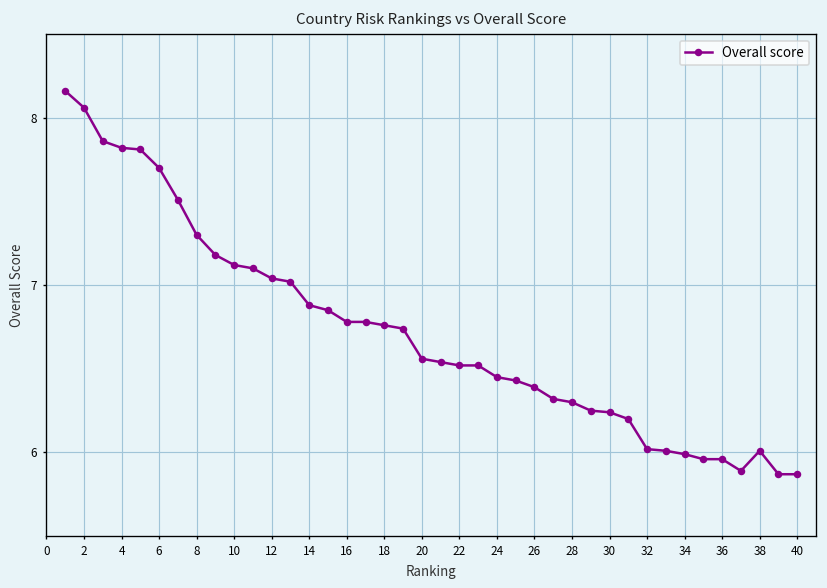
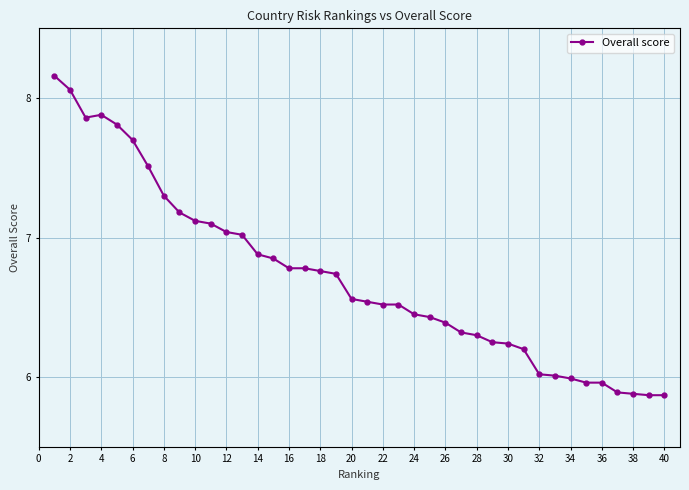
  {
    "2": 8.06,
-   "4": 7.82,
+   "4": 7.88,
    "6": 7.70,
    "8": 7.30,
    "10": 7.12,
    "12": 7.04,
    "14": 6.88,
    "16": 6.78,
    "18": 6.76,
    "20": 6.56,
    "22": 6.52,
    "24": 6.45,
    "26": 6.39,
    "28": 6.30,
    "30": 6.24,
    "32": 6.02,
    "34": 5.99,
    "36": 5.96,
-   "38": 6.01,
+   "38": 5.88,
    "40": 5.87
  }
